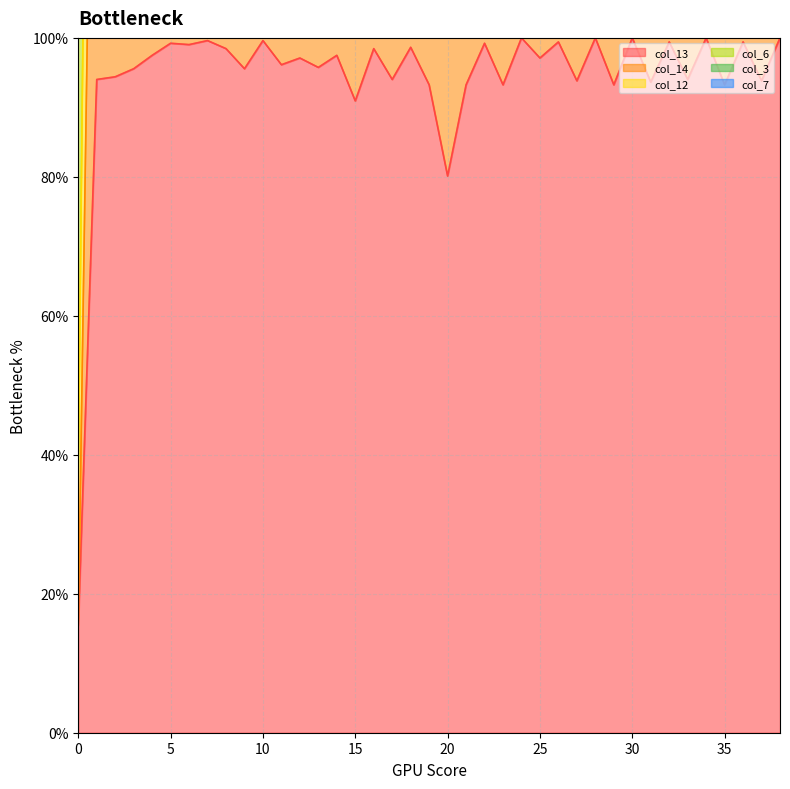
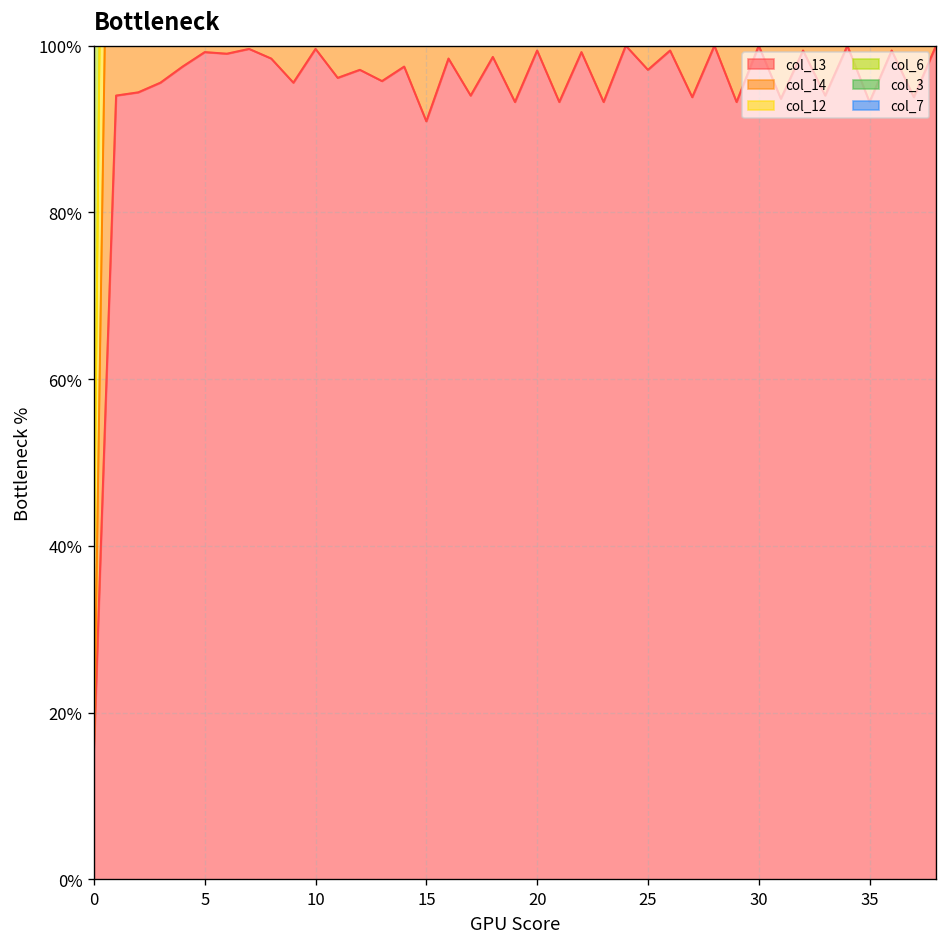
  {
    "col_13": {
      "5": "99%",
      "10": "100%",
      "15": "91%",
-     "20": "80%",
+     "20": "99%",
      "25": "97%",
      "30": "100%"
    },
    "col_12": {
      "0": "21%"
    }
  }
